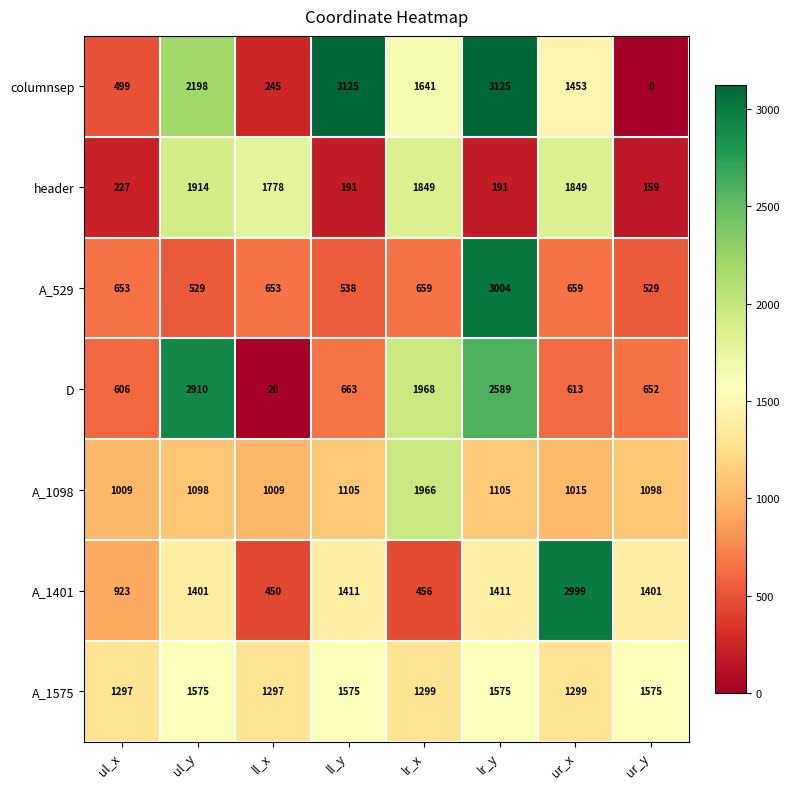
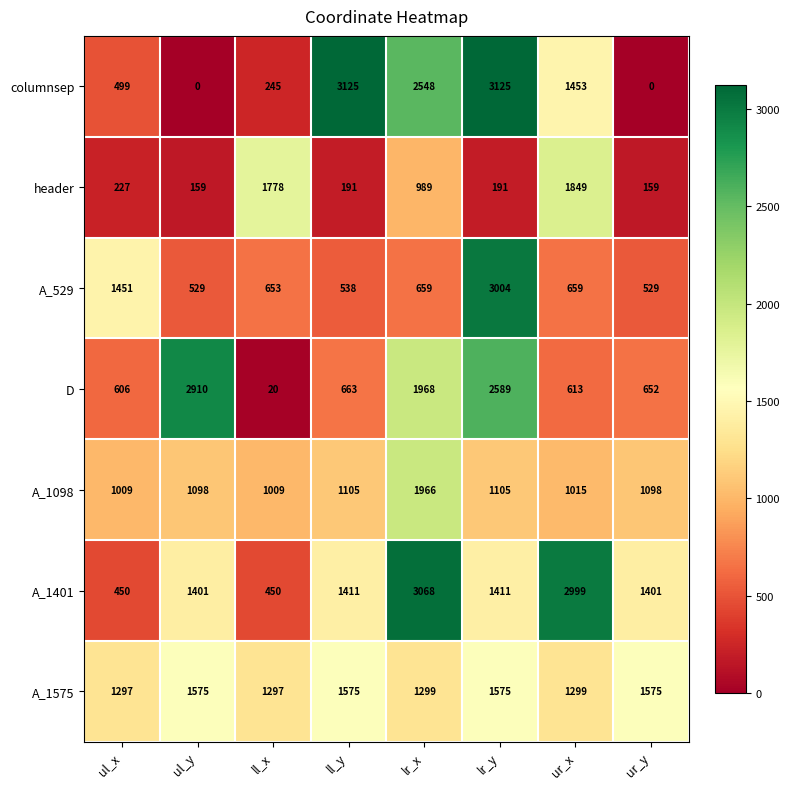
  {
    "columnsep": {
      "ul_x": 499,
-     "ul_y": 2198,
+     "ul_y": 0,
      "ll_x": 245,
      "ll_y": 3125,
-     "lr_x": 1641,
+     "lr_x": 2548,
      "lr_y": 3125,
      "ur_x": 1453,
      "ur_y": 0
    },
    "header": {
      "ul_x": 227,
-     "ul_y": 1914,
+     "ul_y": 159,
      "ll_x": 1778,
      "ll_y": 191,
-     "lr_x": 1849,
+     "lr_x": 989,
      "lr_y": 191,
      "ur_x": 1849,
      "ur_y": 159
    },
    "A_529": {
-     "ul_x": 653,
+     "ul_x": 1451,
      "ul_y": 529,
      "ll_x": 653,
      "ll_y": 538,
      "lr_x": 659,
      "lr_y": 3004,
      "ur_x": 659,
      "ur_y": 529
    },
    "D": {
      "ul_x": 606,
      "ul_y": 2910,
      "ll_x": 20,
      "ll_y": 663,
      "lr_x": 1968,
      "lr_y": 2589,
      "ur_x": 613,
      "ur_y": 652
    },
    "A_1098": {
      "ul_x": 1009,
      "ul_y": 1098,
      "ll_x": 1009,
      "ll_y": 1105,
      "lr_x": 1966,
      "lr_y": 1105,
      "ur_x": 1015,
      "ur_y": 1098
    },
    "A_1401": {
-     "ul_x": 923,
+     "ul_x": 450,
      "ul_y": 1401,
      "ll_x": 450,
      "ll_y": 1411,
-     "lr_x": 456,
+     "lr_x": 3068,
      "lr_y": 1411,
      "ur_x": 2999,
      "ur_y": 1401
    },
    "A_1575": {
      "ul_x": 1297,
      "ul_y": 1575,
      "ll_x": 1297,
      "ll_y": 1575,
      "lr_x": 1299,
      "lr_y": 1575,
      "ur_x": 1299,
      "ur_y": 1575
    }
  }
